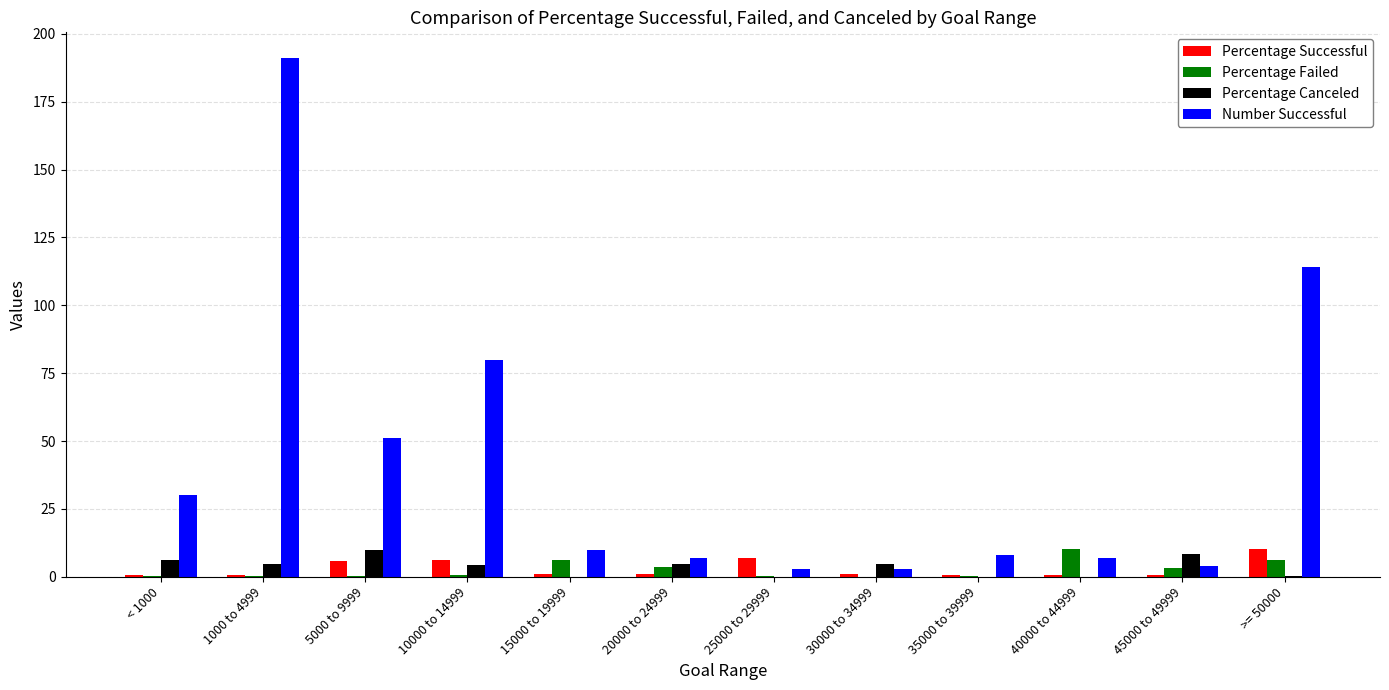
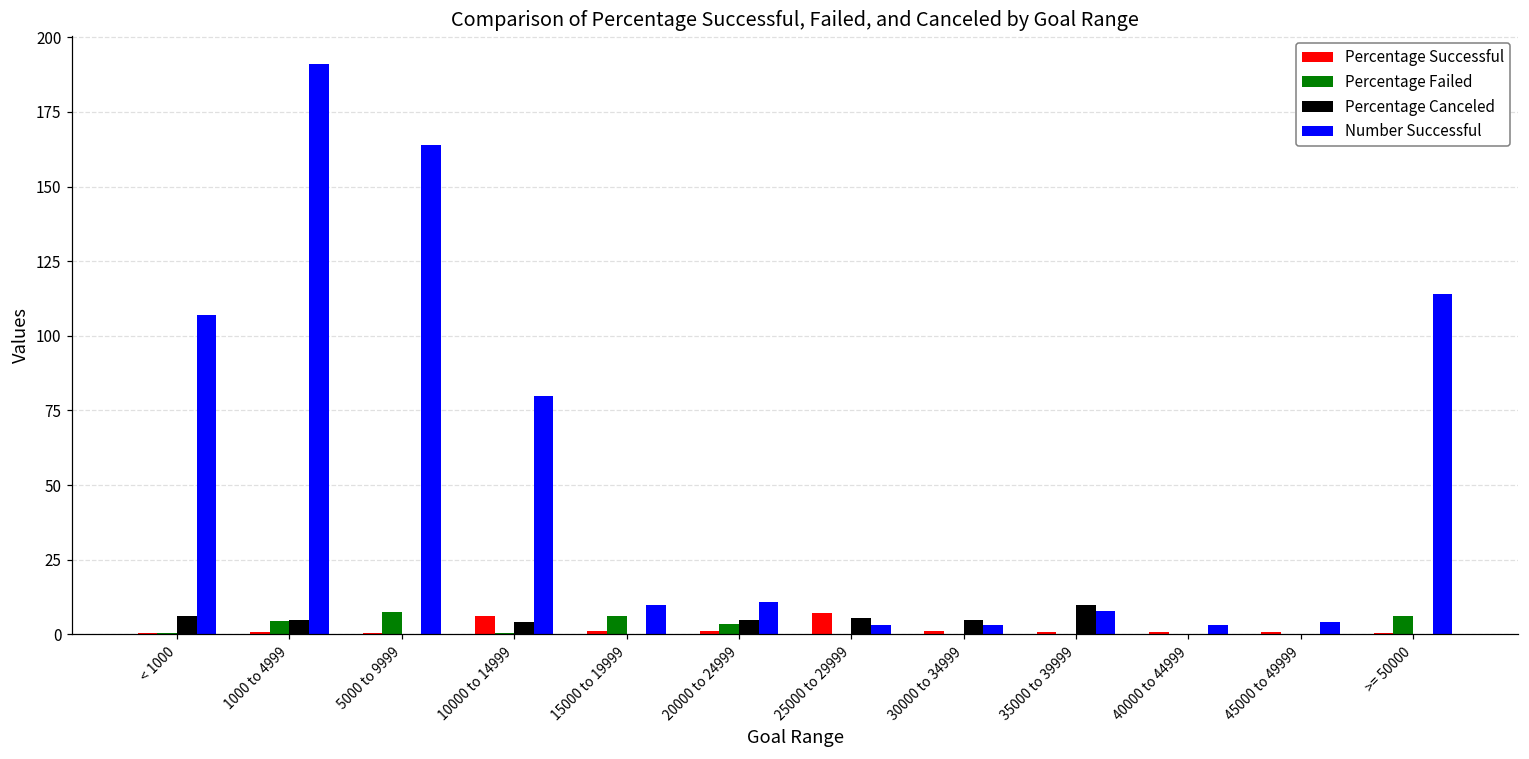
  {
    "Percentage Successful": {
-     "5000 to 9999": 6,
+     "5000 to 9999": 1,
      "10000 to 14999": 6,
      "15000 to 19999": 1,
      "20000 to 24999": 1,
      "25000 to 29999": 7,
      "30000 to 34999": 1,
-     ">= 50000": 10
+     ">= 50000": 0
    },
    "Percentage Failed": {
-     "1000 to 4999": 0,
-     "5000 to 9999": 0,
+     "1000 to 4999": 4,
+     "5000 to 9999": 7,
      "15000 to 19999": 6,
      "20000 to 24999": 4,
      "30000 to 34999": 0,
-     "40000 to 44999": 10,
-     "45000 to 49999": 3,
+     "40000 to 44999": 0,
+     "45000 to 49999": 0,
      ">= 50000": 6
    },
    "Percentage Canceled": {
      "< 1000": 6,
      "1000 to 4999": 5,
-     "5000 to 9999": 10,
+     "5000 to 9999": 0,
      "10000 to 14999": 4,
      "15000 to 19999": 0,
      "20000 to 24999": 5,
-     "25000 to 29999": 0,
+     "25000 to 29999": 6,
      "30000 to 34999": 5,
-     "35000 to 39999": 0,
+     "35000 to 39999": 10,
      "40000 to 44999": 0,
-     "45000 to 49999": 9
+     "45000 to 49999": 0
    },
    "Number Successful": {
-     "< 1000": 30,
+     "< 1000": 107,
      "1000 to 4999": 191,
-     "5000 to 9999": 51,
+     "5000 to 9999": 164,
      "10000 to 14999": 80,
      "15000 to 19999": 10,
-     "20000 to 24999": 7,
+     "20000 to 24999": 11,
      "25000 to 29999": 3,
      "30000 to 34999": 3,
      "35000 to 39999": 8,
-     "40000 to 44999": 7,
+     "40000 to 44999": 3,
      "45000 to 49999": 4,
      ">= 50000": 114
    }
  }
